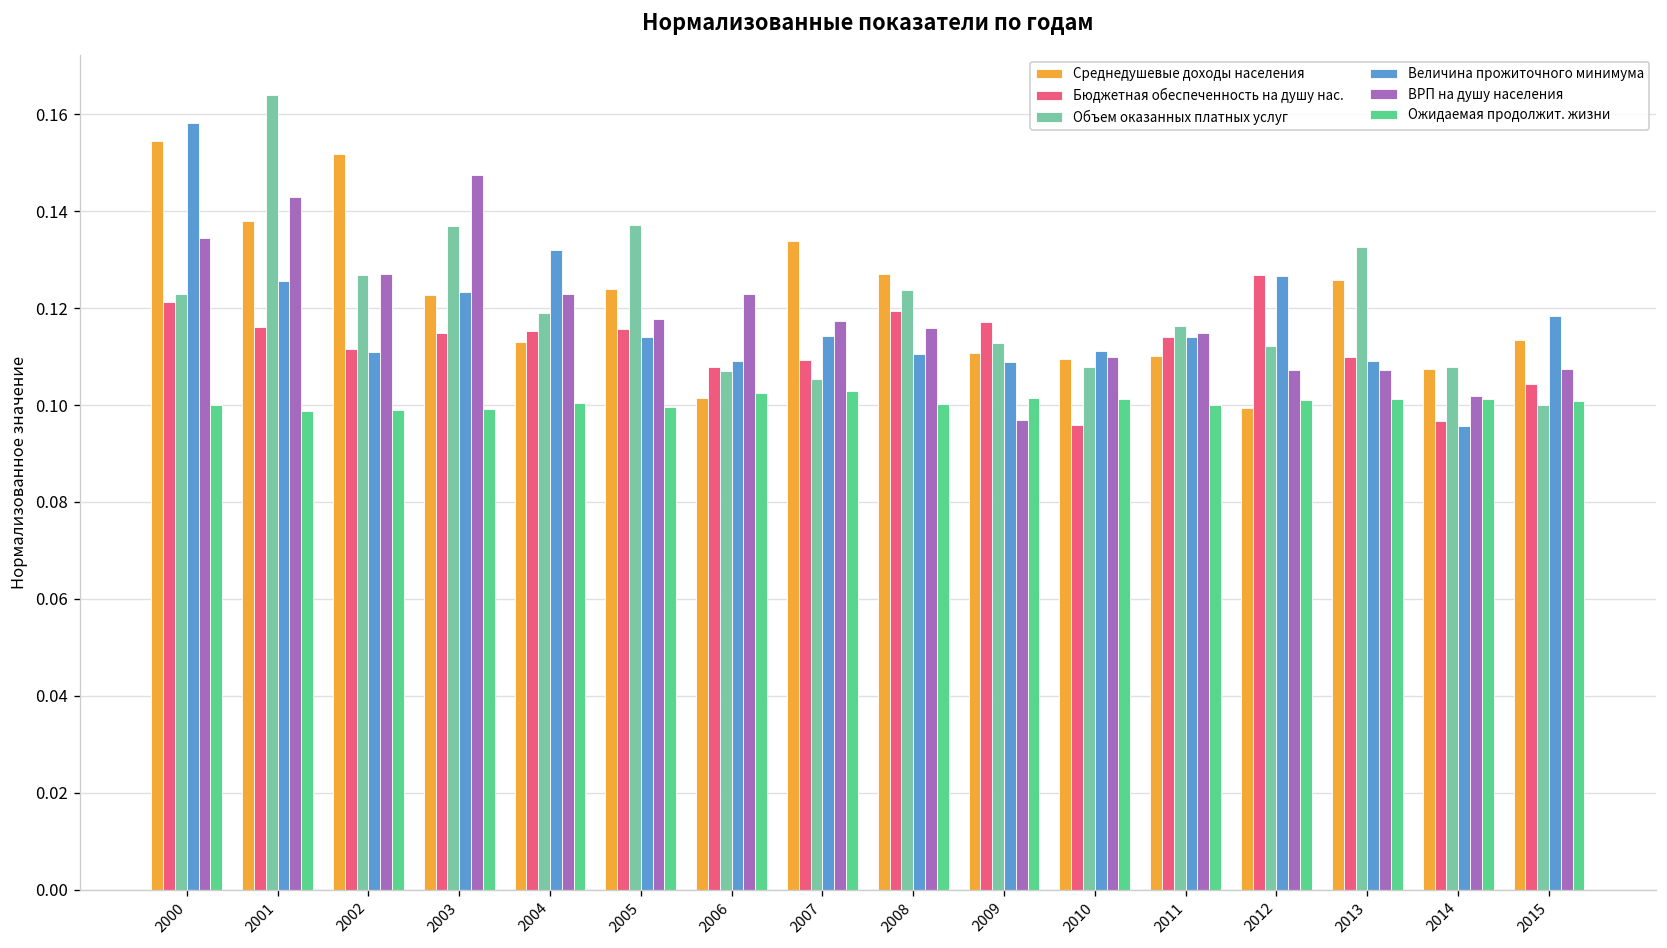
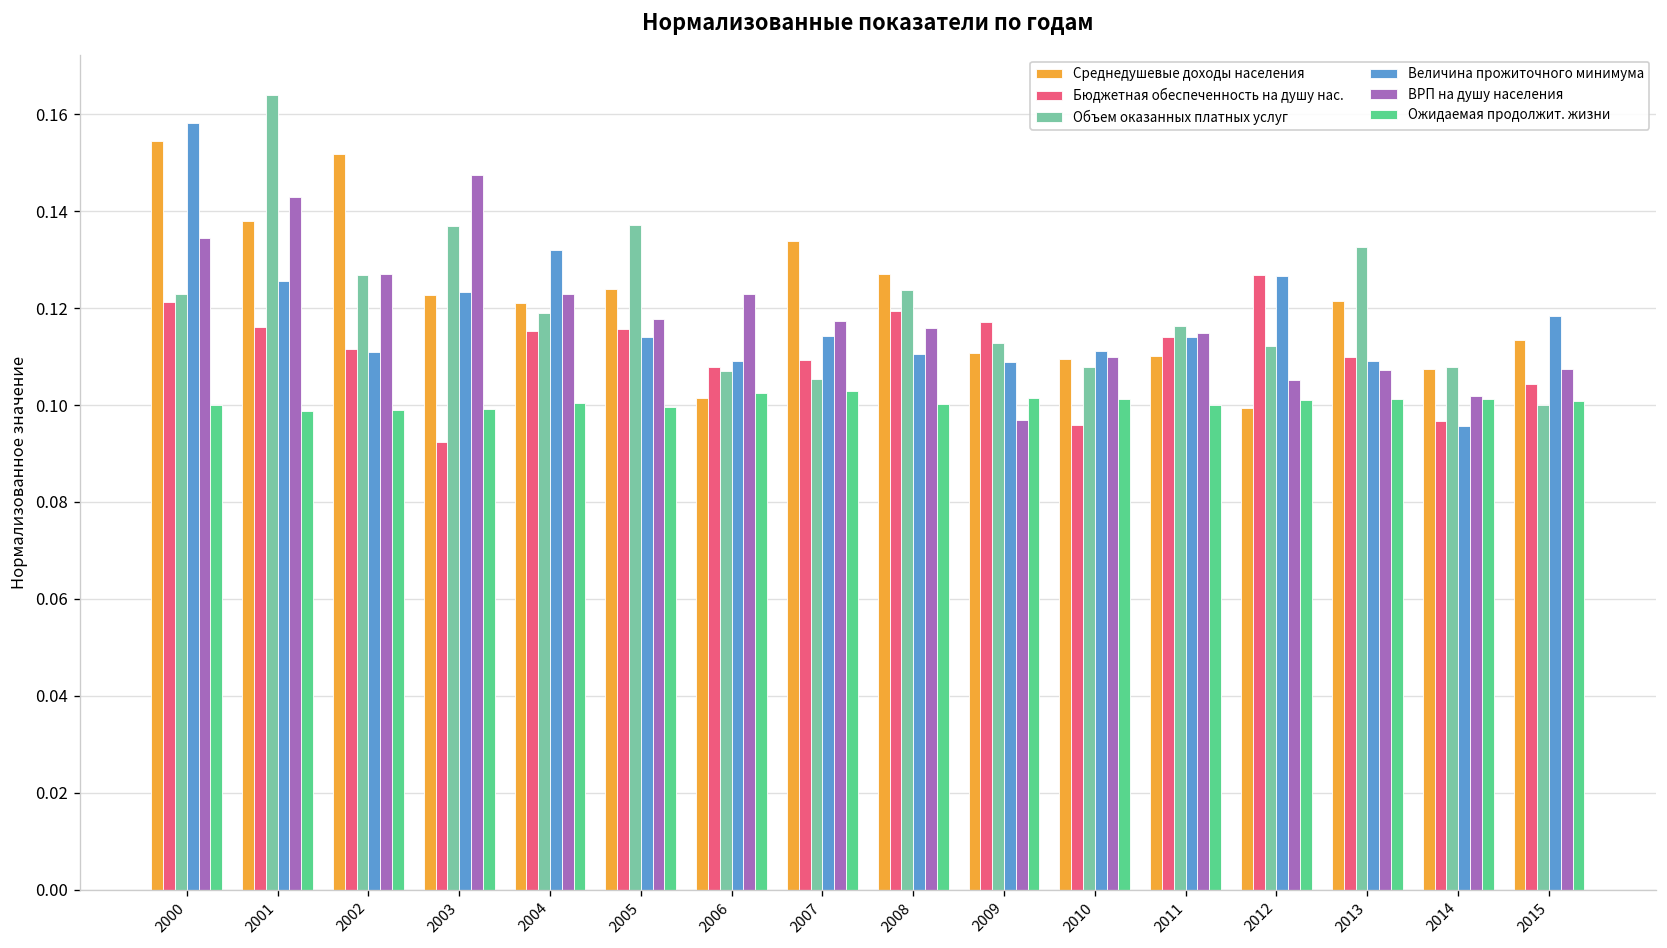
  {
    "Среднедушевые доходы населения": {
      "2000": 0.154,
      "2001": 0.138,
      "2002": 0.152,
      "2003": 0.123,
-     "2004": 0.113,
+     "2004": 0.121,
      "2005": 0.124,
      "2006": 0.101,
      "2007": 0.134,
      "2008": 0.127,
      "2009": 0.111,
      "2010": 0.109,
      "2011": 0.110,
      "2012": 0.099,
-     "2013": 0.126,
+     "2013": 0.121,
      "2014": 0.107,
      "2015": 0.114
    },
    "Бюджетная обеспеченность на душу нас.": {
      "2000": 0.121,
      "2001": 0.116,
      "2002": 0.112,
-     "2003": 0.115,
+     "2003": 0.092,
      "2004": 0.115,
      "2005": 0.116,
      "2006": 0.108,
      "2007": 0.109,
      "2008": 0.119,
      "2009": 0.117,
      "2010": 0.096,
      "2011": 0.114,
      "2012": 0.127,
      "2013": 0.110,
      "2014": 0.097,
      "2015": 0.104
    },
    "Величина прожиточного минимума": {
      "2000": 0.158,
      "2001": 0.126,
      "2002": 0.111,
      "2003": 0.123,
      "2004": 0.132,
      "2005": 0.114,
      "2006": 0.109,
      "2007": 0.114,
      "2008": 0.111,
      "2009": 0.109,
      "2010": 0.111,
      "2011": 0.114,
      "2012": 0.127,
      "2013": 0.109,
      "2014": 0.096,
      "2015": 0.118
    },
    "ВРП на душу населения": {
      "2000": 0.134,
      "2001": 0.143,
      "2002": 0.127,
      "2003": 0.148,
      "2004": 0.123,
      "2005": 0.118,
      "2006": 0.123,
      "2007": 0.117,
      "2008": 0.116,
      "2009": 0.097,
      "2010": 0.110,
      "2011": 0.115,
-     "2012": 0.107,
+     "2012": 0.105,
      "2013": 0.107,
      "2014": 0.102,
      "2015": 0.107
    }
  }
